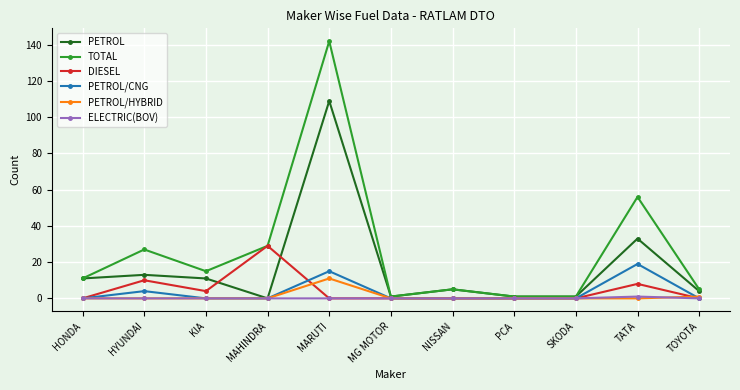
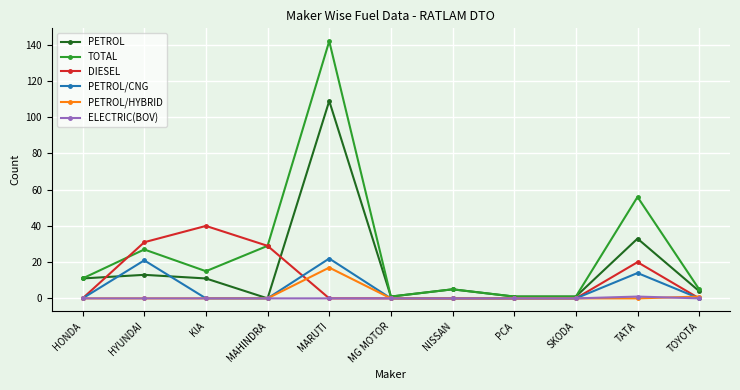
  {
    "DIESEL": {
-     "HYUNDAI": 10,
-     "KIA": 4,
-     "TATA": 8
+     "HYUNDAI": 31,
+     "KIA": 40,
+     "TATA": 20
    },
    "PETROL/CNG": {
-     "HYUNDAI": 4,
-     "MARUTI": 15,
-     "TATA": 19
+     "HYUNDAI": 21,
+     "MARUTI": 22,
+     "TATA": 14
    },
    "PETROL/HYBRID": {
-     "MARUTI": 11
+     "MARUTI": 17
    }
  }
